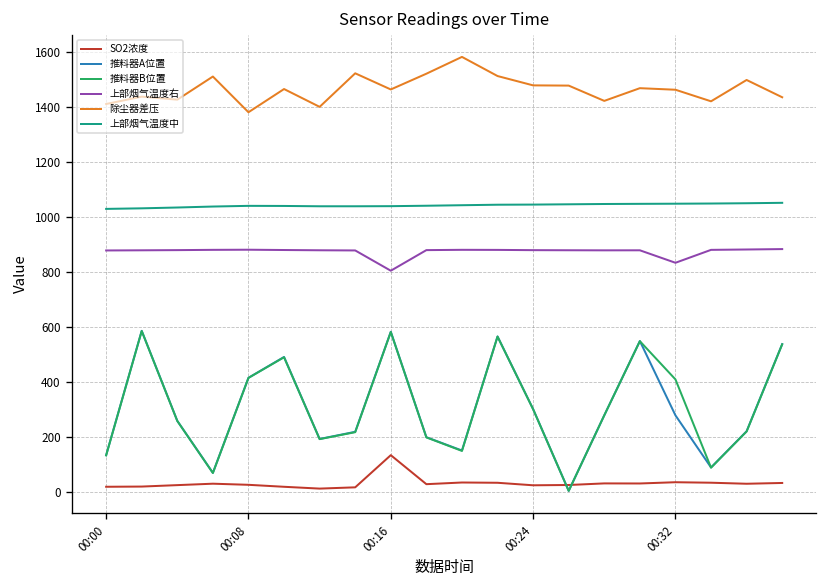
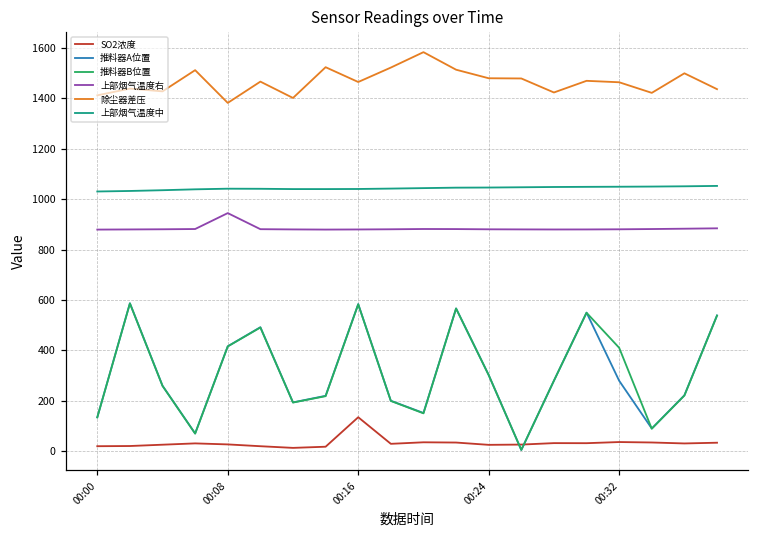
  {
    "SO2浓度": {
      "00:00": 20,
      "00:08": 30,
      "00:16": 130,
      "00:24": 30,
      "00:32": 40
    },
    "推料器A位置": {
      "00:32": 280
    },
    "上部烟气温度右": {
      "00:00": 880,
-     "00:08": 880,
-     "00:16": 810,
+     "00:08": 940,
+     "00:16": 880,
      "00:24": 880,
-     "00:32": 830
+     "00:32": 880
    },
    "除尘器差压": {
      "00:08": 1380,
      "00:16": 1470,
      "00:24": 1480,
      "00:32": 1460
    }
  }
